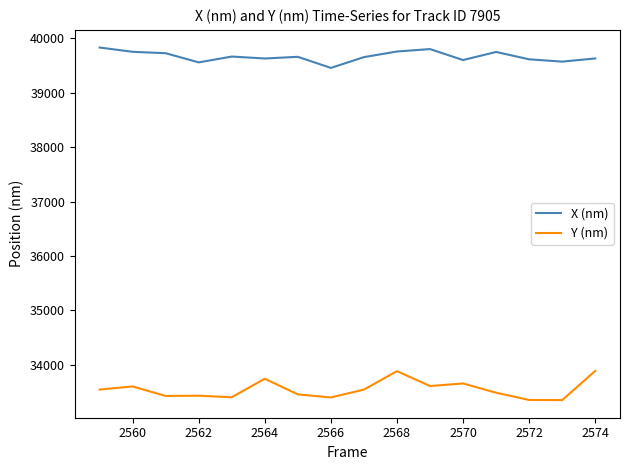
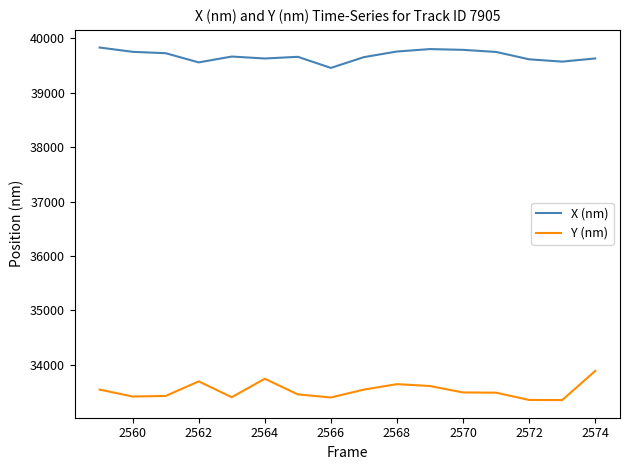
  {
    "X (nm)": {
      "2560": 39800,
      "2562": 39600,
      "2564": 39600,
      "2566": 39500,
      "2568": 39800,
-     "2570": 39600,
+     "2570": 39800,
      "2572": 39600,
      "2574": 39600
    },
    "Y (nm)": {
-     "2560": 33600,
-     "2562": 33400,
+     "2560": 33400,
+     "2562": 33700,
      "2564": 33700,
      "2566": 33400,
-     "2568": 33900,
-     "2570": 33700,
+     "2568": 33600,
+     "2570": 33500,
      "2572": 33400,
      "2574": 33900
    }
  }
